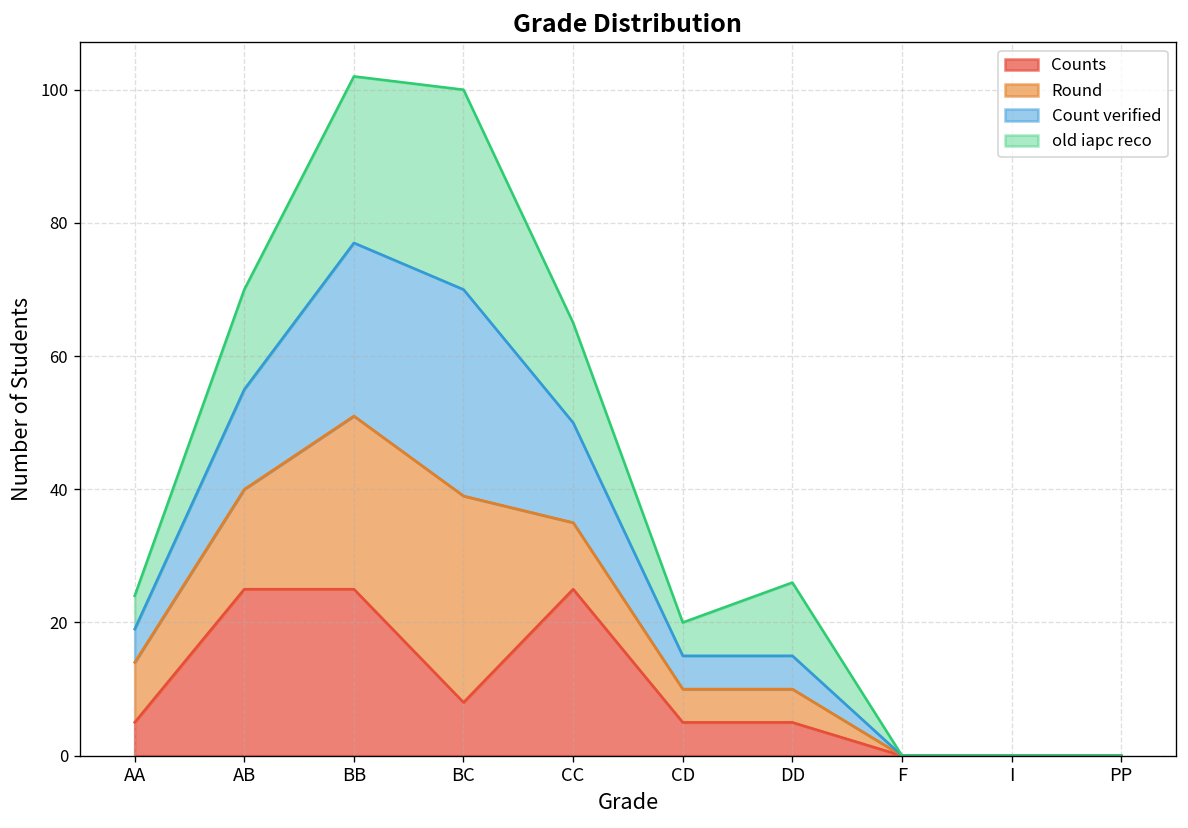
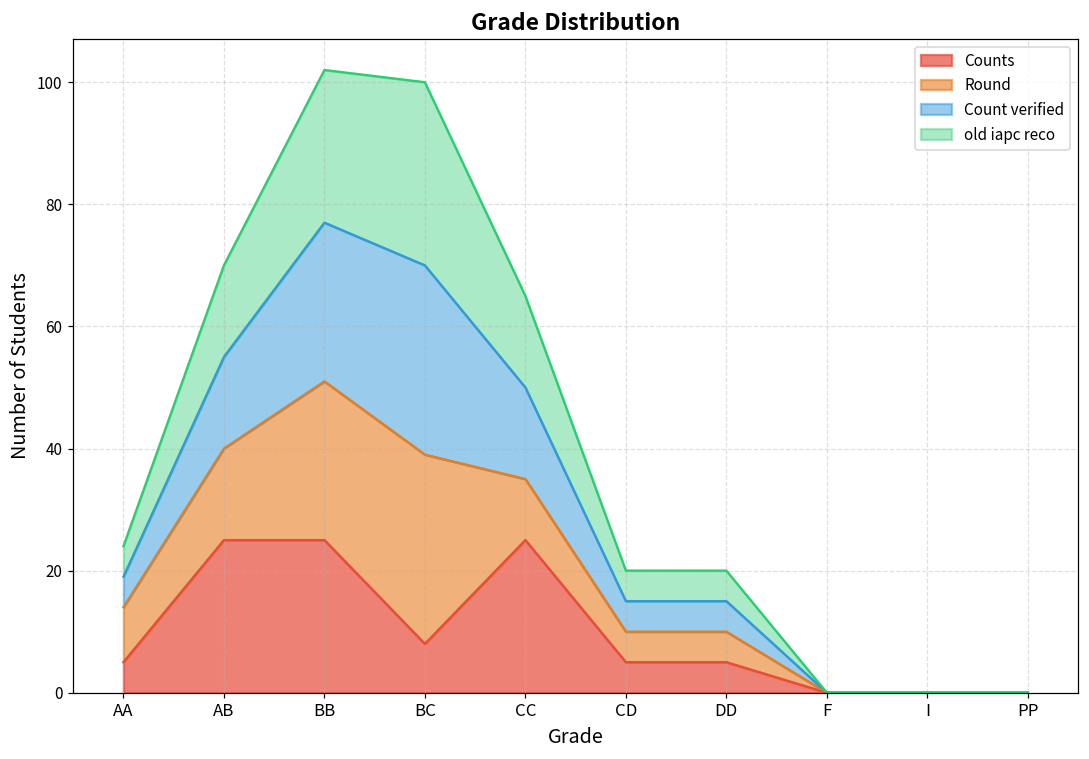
  {
    "Count verified": {
      "AA": 5,
      "AB": 15,
      "BB": 26,
      "BC": 31,
      "CC": 15,
      "CD": 5,
      "DD": 5
    },
    "old iapc reco": {
      "AA": 5,
      "AB": 15,
      "BB": 25,
      "BC": 30,
      "CC": 15,
      "CD": 5,
-     "DD": 11
+     "DD": 5
    }
  }
